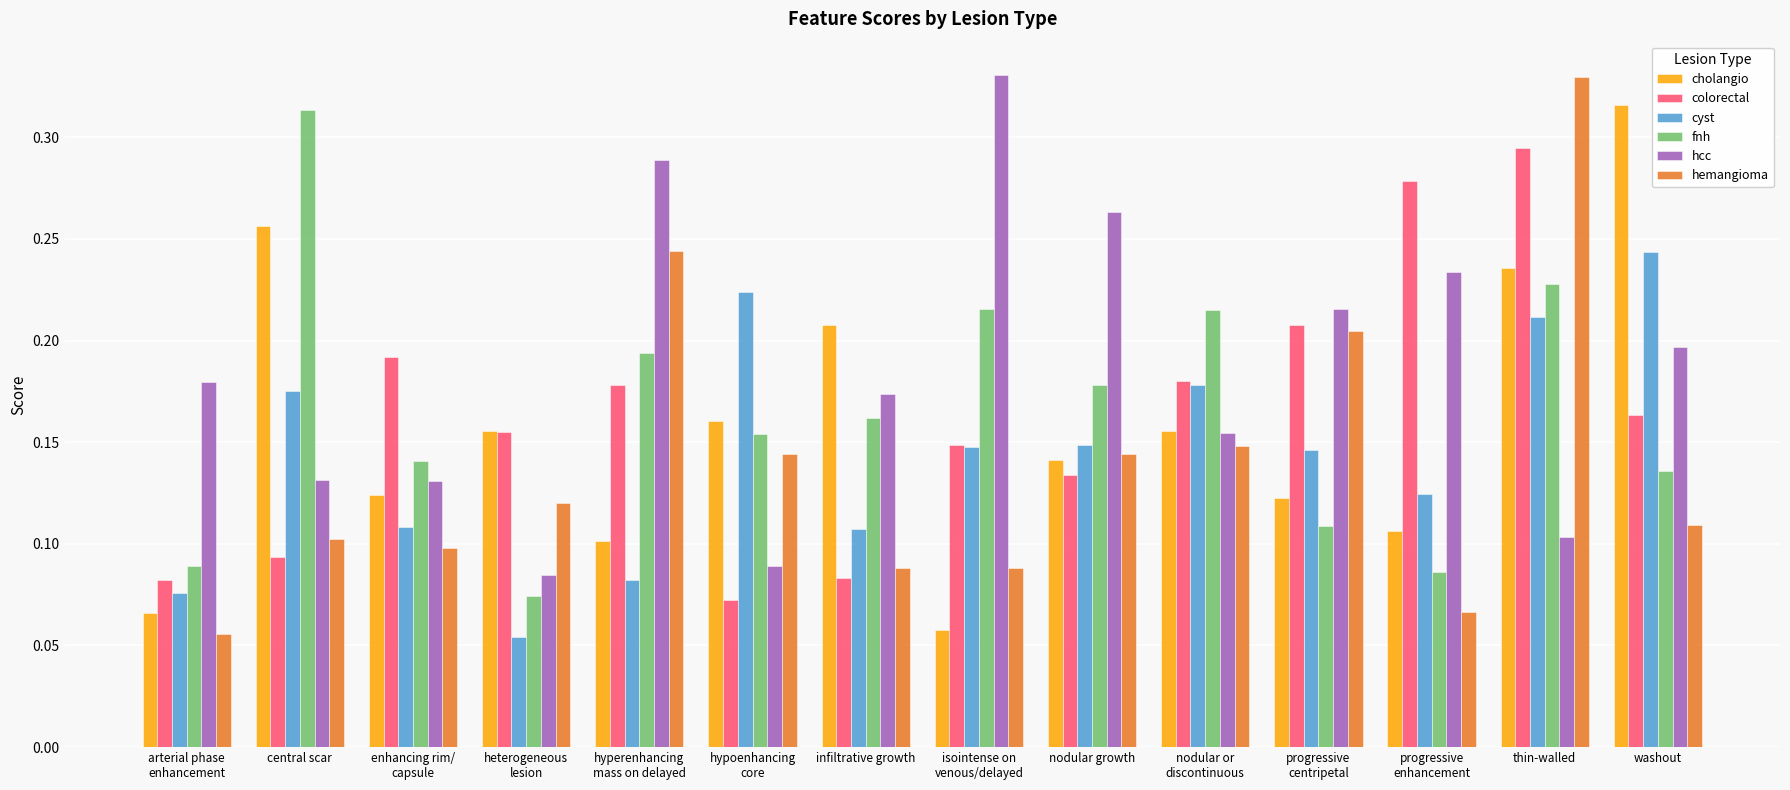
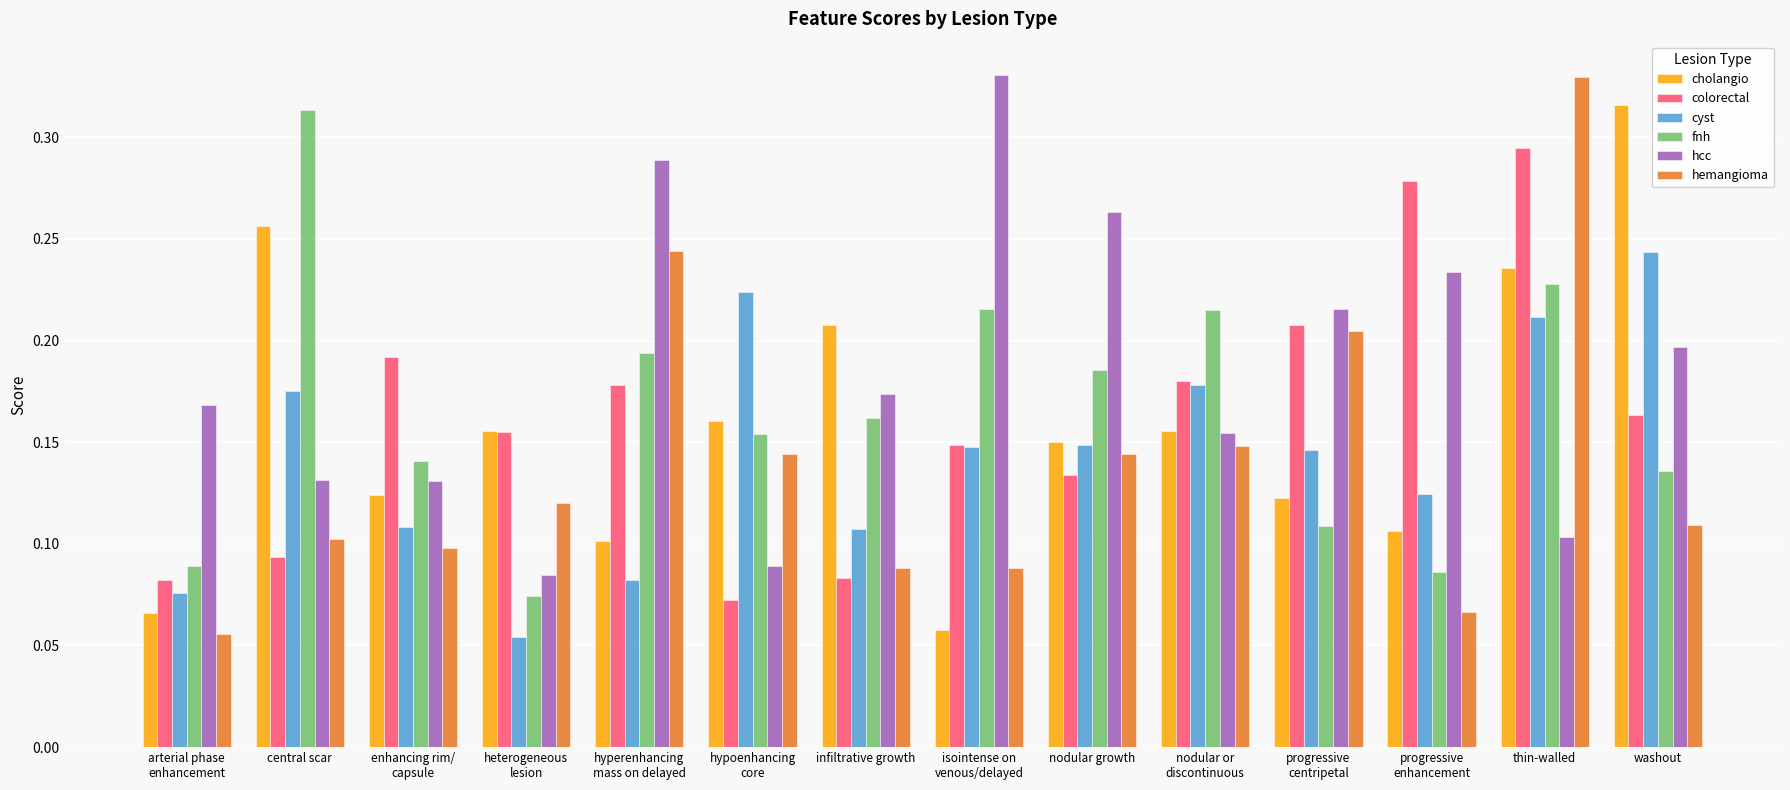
  {
    "cholangio": {
      "arterial phase enhancement": 0.066,
      "central scar": 0.256,
      "enhancing rim/ capsule": 0.124,
      "heterogeneous lesion": 0.156,
      "hyperenhancing mass on delayed": 0.102,
      "hypoenhancing core": 0.161,
      "infiltrative growth": 0.207,
      "isointense on venous/delayed": 0.058,
-     "nodular growth": 0.141,
+     "nodular growth": 0.150,
      "nodular or discontinuous": 0.156,
      "progressive centripetal": 0.122,
      "progressive enhancement": 0.107,
      "thin-walled": 0.236,
      "washout": 0.316
    },
    "colorectal": {
      "arterial phase enhancement": 0.082,
      "central scar": 0.093,
      "enhancing rim/ capsule": 0.192,
      "heterogeneous lesion": 0.155,
      "hyperenhancing mass on delayed": 0.178,
      "hypoenhancing core": 0.072,
      "infiltrative growth": 0.083,
      "isointense on venous/delayed": 0.149,
      "nodular growth": 0.134,
      "nodular or discontinuous": 0.180,
      "progressive centripetal": 0.208,
      "progressive enhancement": 0.279,
      "thin-walled": 0.295,
      "washout": 0.164
    },
    "cyst": {
      "arterial phase enhancement": 0.076,
      "central scar": 0.175,
      "enhancing rim/ capsule": 0.108,
      "heterogeneous lesion": 0.054,
      "hyperenhancing mass on delayed": 0.082,
      "hypoenhancing core": 0.224,
      "infiltrative growth": 0.108,
      "isointense on venous/delayed": 0.148,
      "nodular growth": 0.149,
      "nodular or discontinuous": 0.178,
      "progressive centripetal": 0.146,
      "progressive enhancement": 0.125,
      "thin-walled": 0.212,
      "washout": 0.244
    },
    "fnh": {
      "arterial phase enhancement": 0.089,
      "central scar": 0.314,
      "enhancing rim/ capsule": 0.141,
      "heterogeneous lesion": 0.074,
      "hyperenhancing mass on delayed": 0.194,
      "hypoenhancing core": 0.154,
      "infiltrative growth": 0.162,
      "isointense on venous/delayed": 0.216,
-     "nodular growth": 0.178,
+     "nodular growth": 0.186,
      "nodular or discontinuous": 0.215,
      "progressive centripetal": 0.109,
      "progressive enhancement": 0.086,
      "thin-walled": 0.228,
      "washout": 0.136
    },
    "hcc": {
-     "arterial phase enhancement": 0.180,
+     "arterial phase enhancement": 0.168,
      "central scar": 0.131,
      "enhancing rim/ capsule": 0.131,
      "heterogeneous lesion": 0.084,
      "hyperenhancing mass on delayed": 0.289,
      "hypoenhancing core": 0.089,
      "infiltrative growth": 0.174,
      "isointense on venous/delayed": 0.331,
      "nodular growth": 0.263,
      "nodular or discontinuous": 0.155,
      "progressive centripetal": 0.216,
      "progressive enhancement": 0.234,
      "thin-walled": 0.104,
      "washout": 0.197
    },
    "hemangioma": {
      "arterial phase enhancement": 0.056,
      "central scar": 0.102,
      "enhancing rim/ capsule": 0.098,
      "heterogeneous lesion": 0.120,
      "hyperenhancing mass on delayed": 0.244,
      "hypoenhancing core": 0.144,
      "infiltrative growth": 0.088,
      "isointense on venous/delayed": 0.088,
      "nodular growth": 0.144,
      "nodular or discontinuous": 0.148,
      "progressive centripetal": 0.205,
      "progressive enhancement": 0.066,
      "thin-walled": 0.330,
      "washout": 0.109
    }
  }
